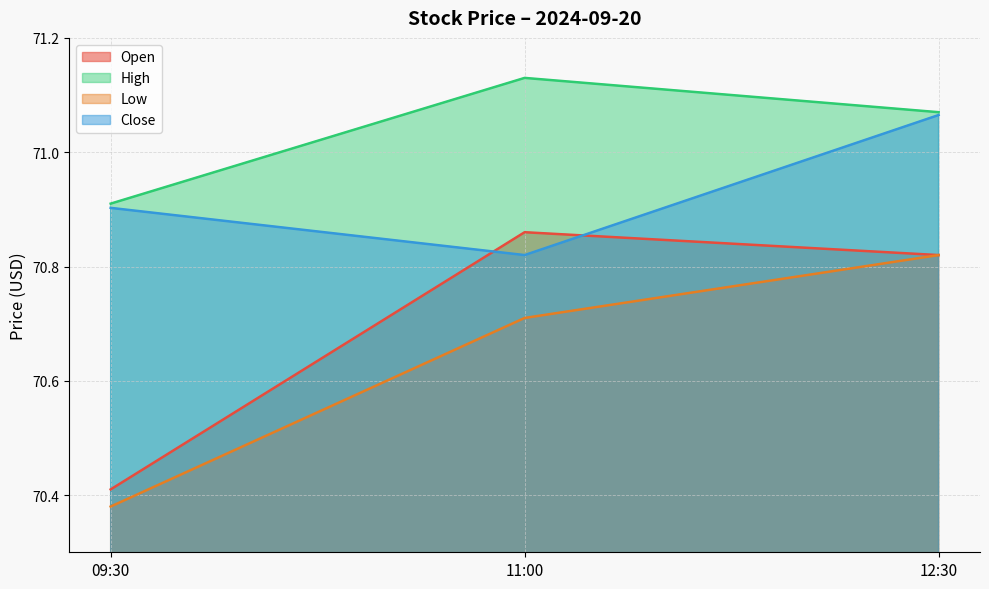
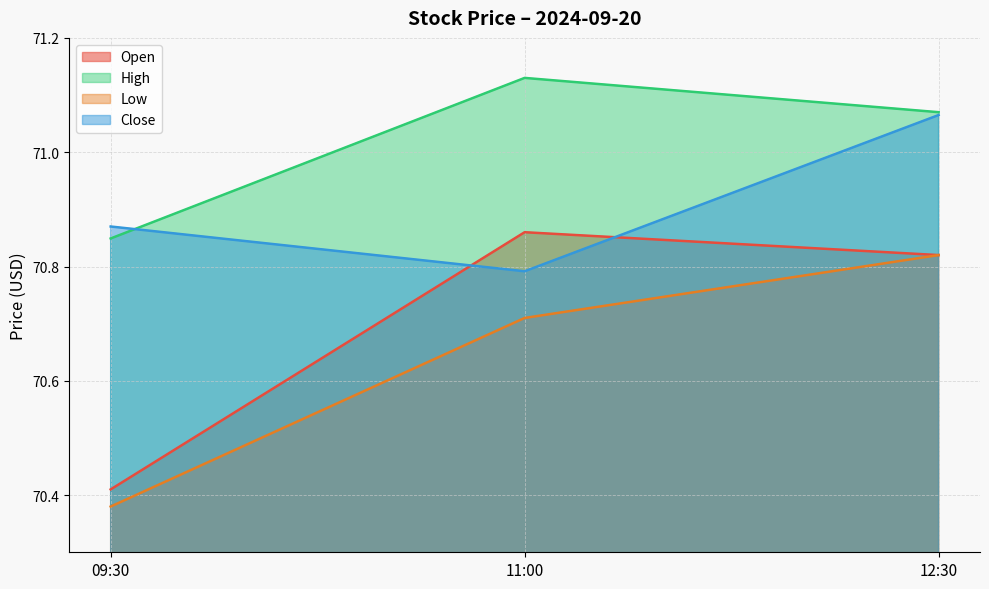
  {
    "High": {
-     "09:30": 70.91,
+     "09:30": 70.85,
      "11:00": 71.13,
      "12:30": 71.07
    },
    "Close": {
-     "09:30": 70.90,
-     "11:00": 70.82,
+     "09:30": 70.87,
+     "11:00": 70.79,
      "12:30": 71.07
    }
  }
